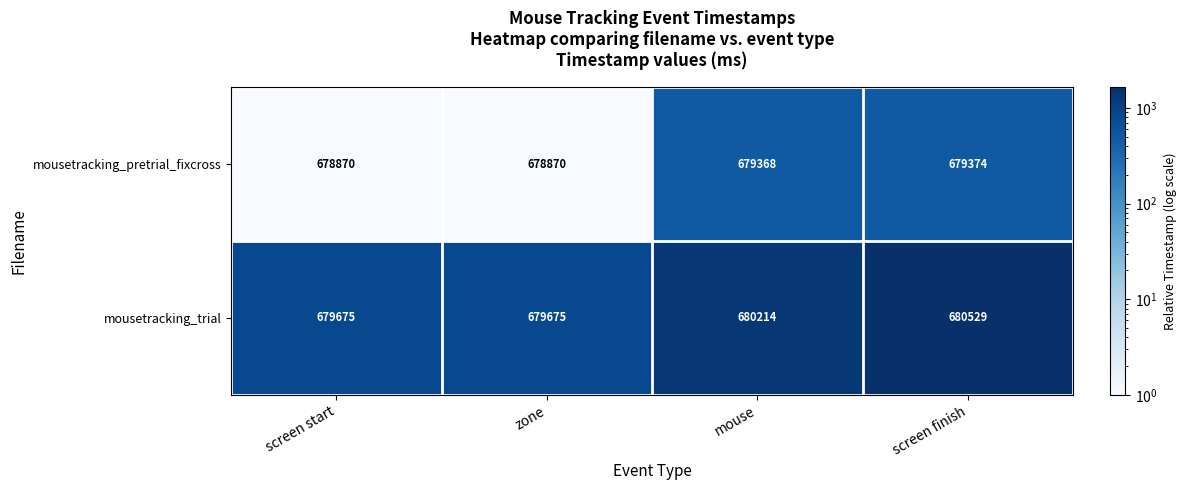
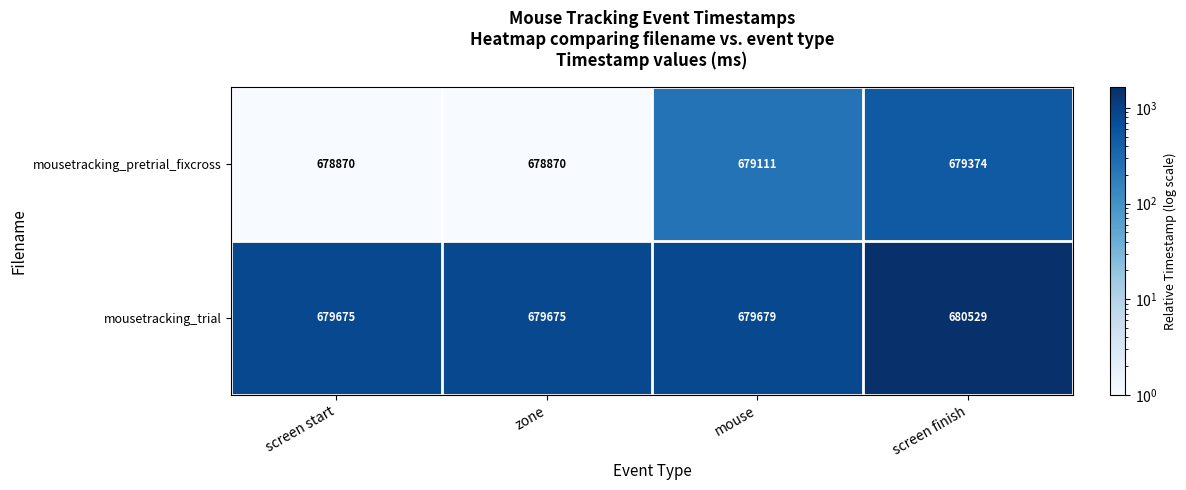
  {
    "mousetracking_pretrial_fixcross": {
      "screen start": 678870,
      "zone": 678870,
-     "mouse": 679368,
+     "mouse": 679111,
      "screen finish": 679374
    },
    "mousetracking_trial": {
      "screen start": 679675,
      "zone": 679675,
-     "mouse": 680214,
+     "mouse": 679679,
      "screen finish": 680529
    }
  }
